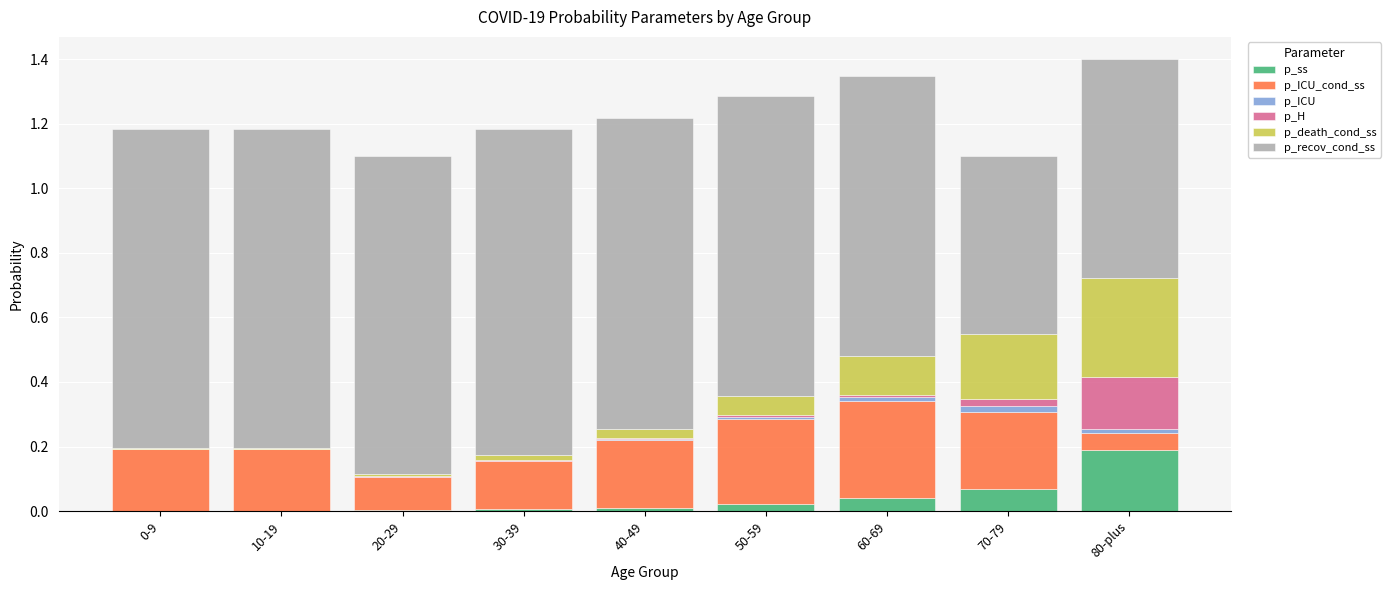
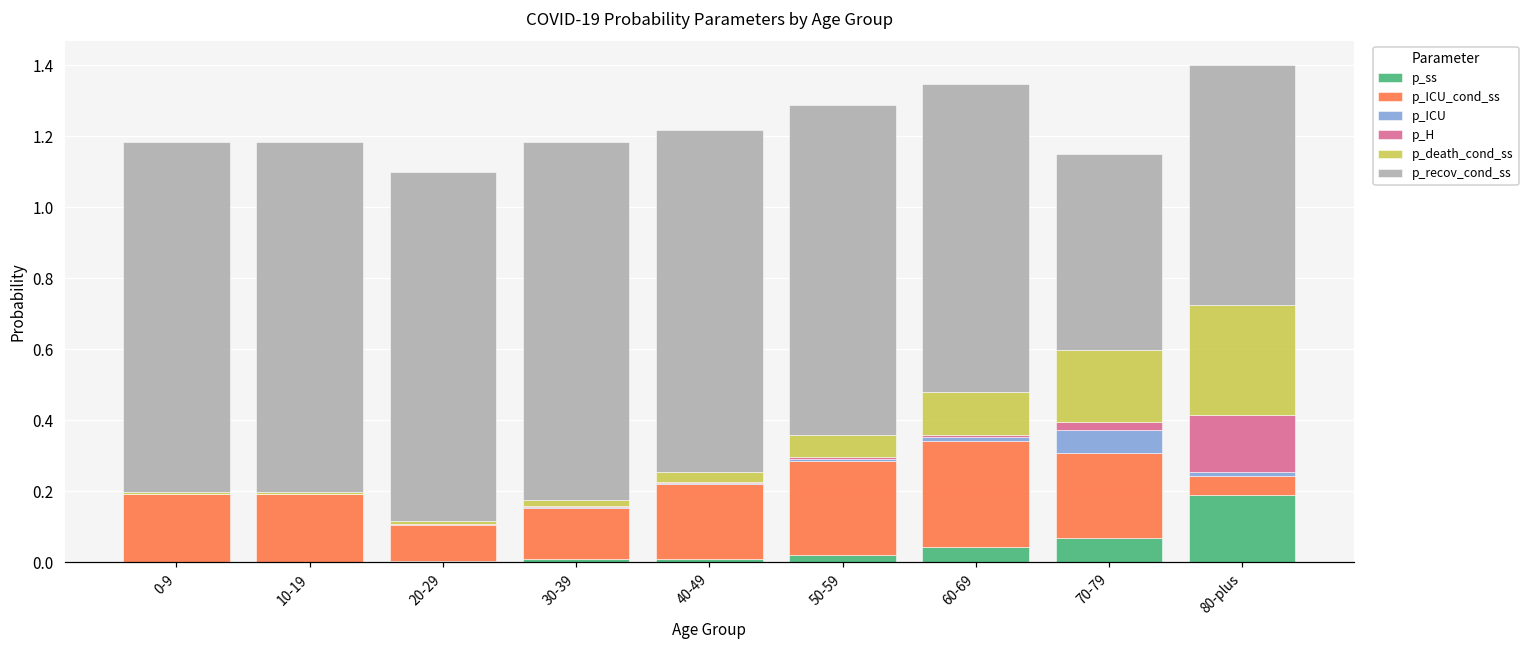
  {
    "p_ss": {
      "30-39": 0.01,
      "40-49": 0.01,
      "50-59": 0.02,
      "60-69": 0.04,
      "70-79": 0.07,
      "80-plus": 0.19
    },
    "p_ICU_cond_ss": {
      "0-9": 0.19,
      "10-19": 0.19,
      "20-29": 0.10,
      "30-39": 0.15,
      "40-49": 0.21,
      "50-59": 0.27,
      "60-69": 0.30,
      "70-79": 0.24,
      "80-plus": 0.05
    },
    "p_ICU": {
      "60-69": 0.01,
-     "70-79": 0.02,
+     "70-79": 0.06,
      "80-plus": 0.01
    },
    "p_H": {
      "70-79": 0.02,
      "80-plus": 0.16
    },
    "p_death_cond_ss": {
      "30-39": 0.02,
      "40-49": 0.03,
      "50-59": 0.06,
      "60-69": 0.12,
      "70-79": 0.20,
      "80-plus": 0.31
    },
    "p_recov_cond_ss": {
      "0-9": 0.99,
      "10-19": 0.99,
      "20-29": 0.98,
      "30-39": 1.01,
      "40-49": 0.96,
      "50-59": 0.93,
      "60-69": 0.87,
      "70-79": 0.55,
      "80-plus": 0.68
    }
  }
